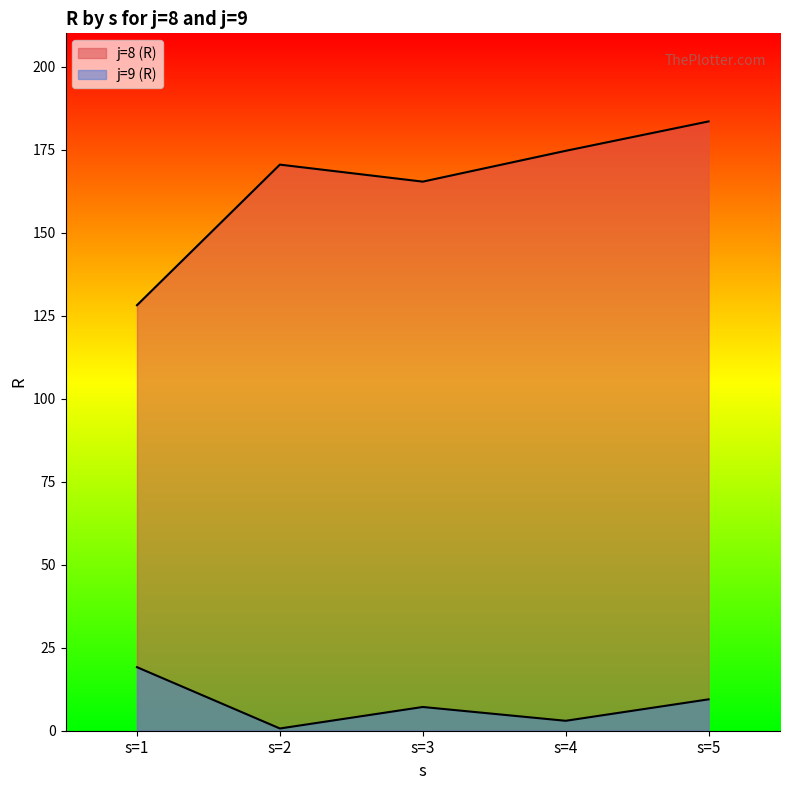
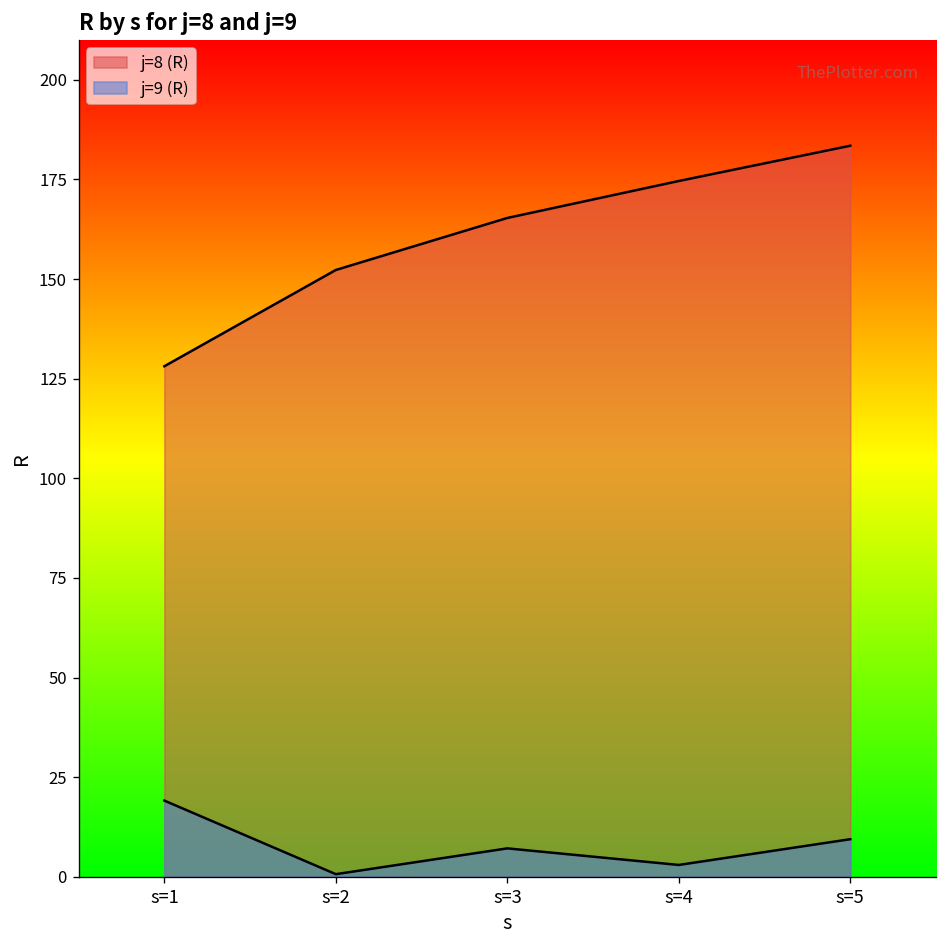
  {
    "j=8 (R)": {
      "s=1": 128,
-     "s=2": 170,
+     "s=2": 152,
      "s=3": 165,
      "s=4": 175,
      "s=5": 183
    },
    "j=9 (R)": {
      "s=1": 19,
      "s=2": 1,
      "s=3": 7,
      "s=4": 3,
      "s=5": 9
    }
  }
